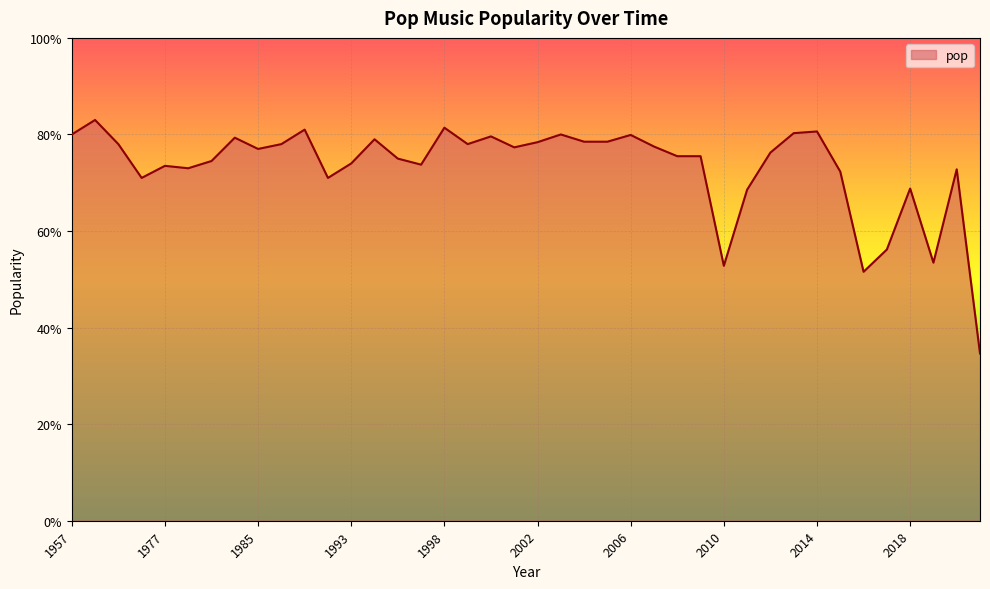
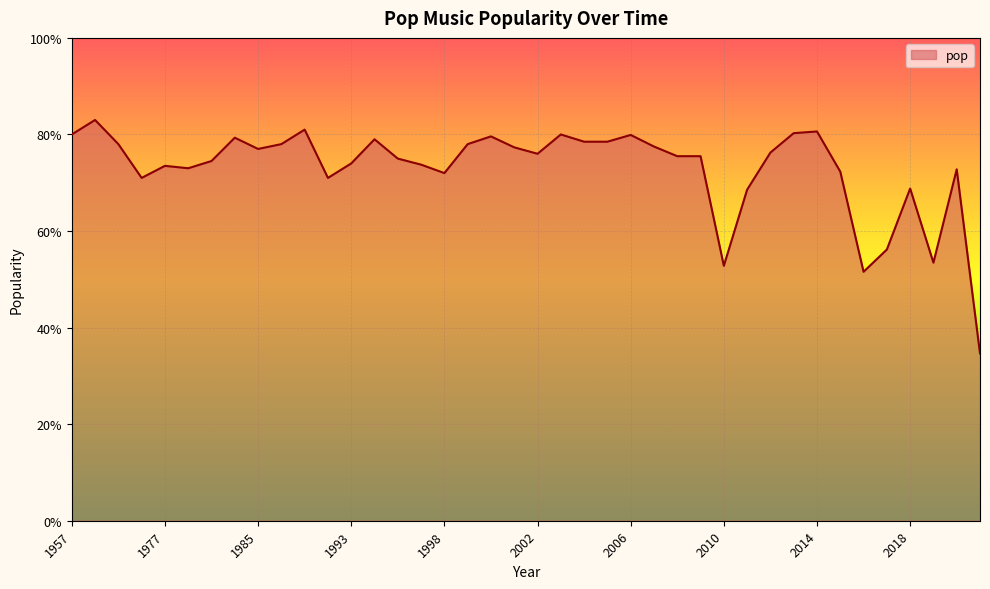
  {
    "1957": "80%",
    "1977": "74%",
    "1985": "77%",
    "1993": "74%",
-   "1998": "81%",
-   "2002": "78%",
+   "1998": "72%",
+   "2002": "76%",
    "2006": "80%",
    "2010": "53%",
    "2014": "81%",
    "2018": "69%"
  }
